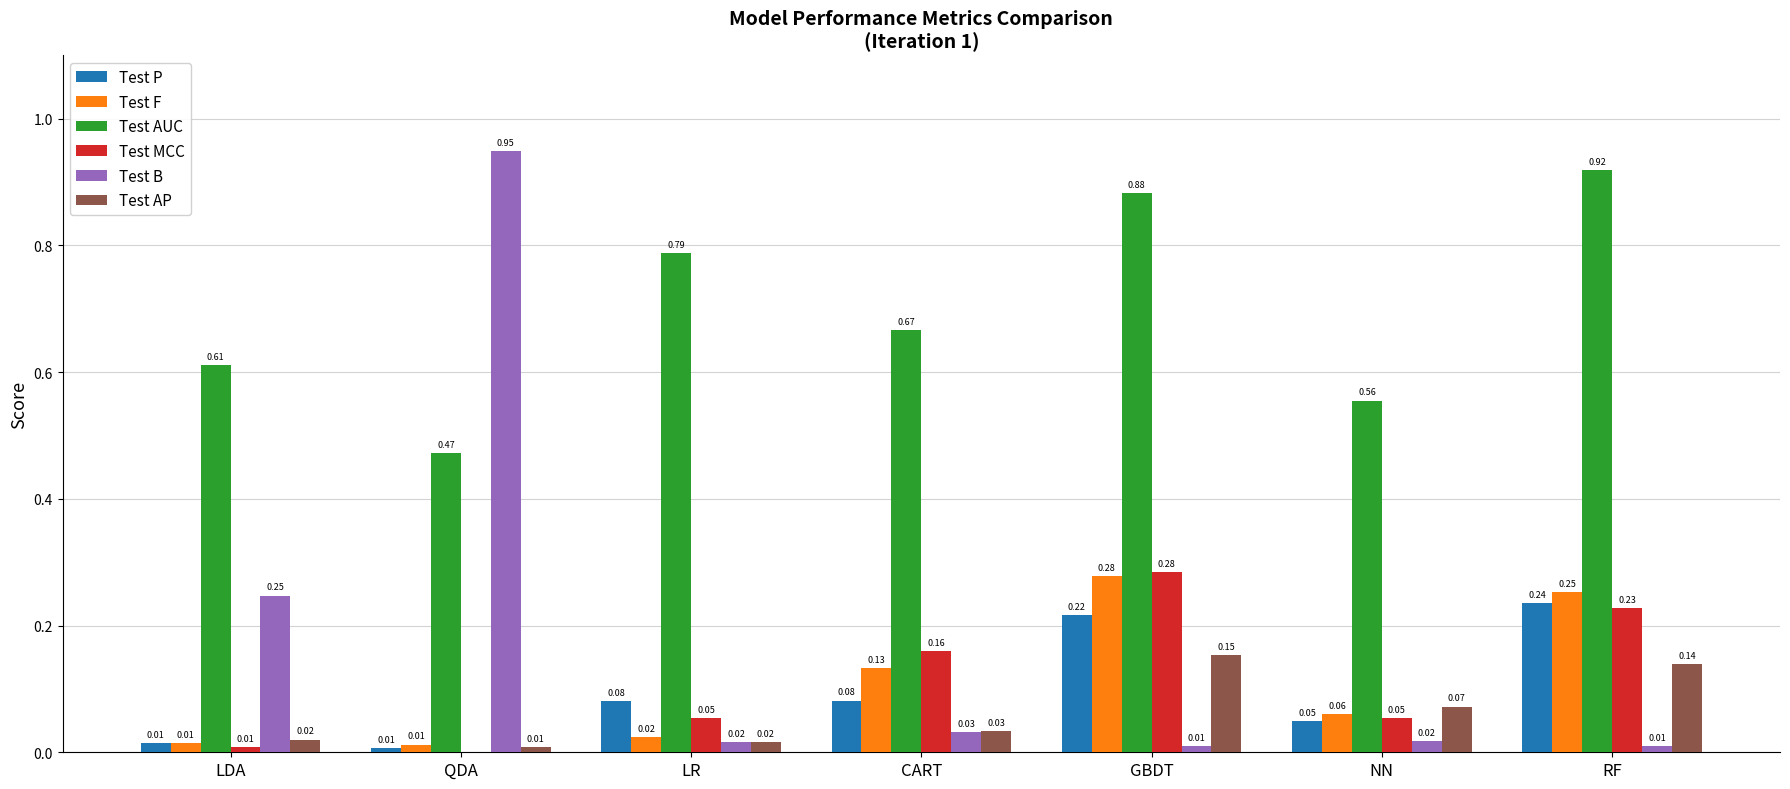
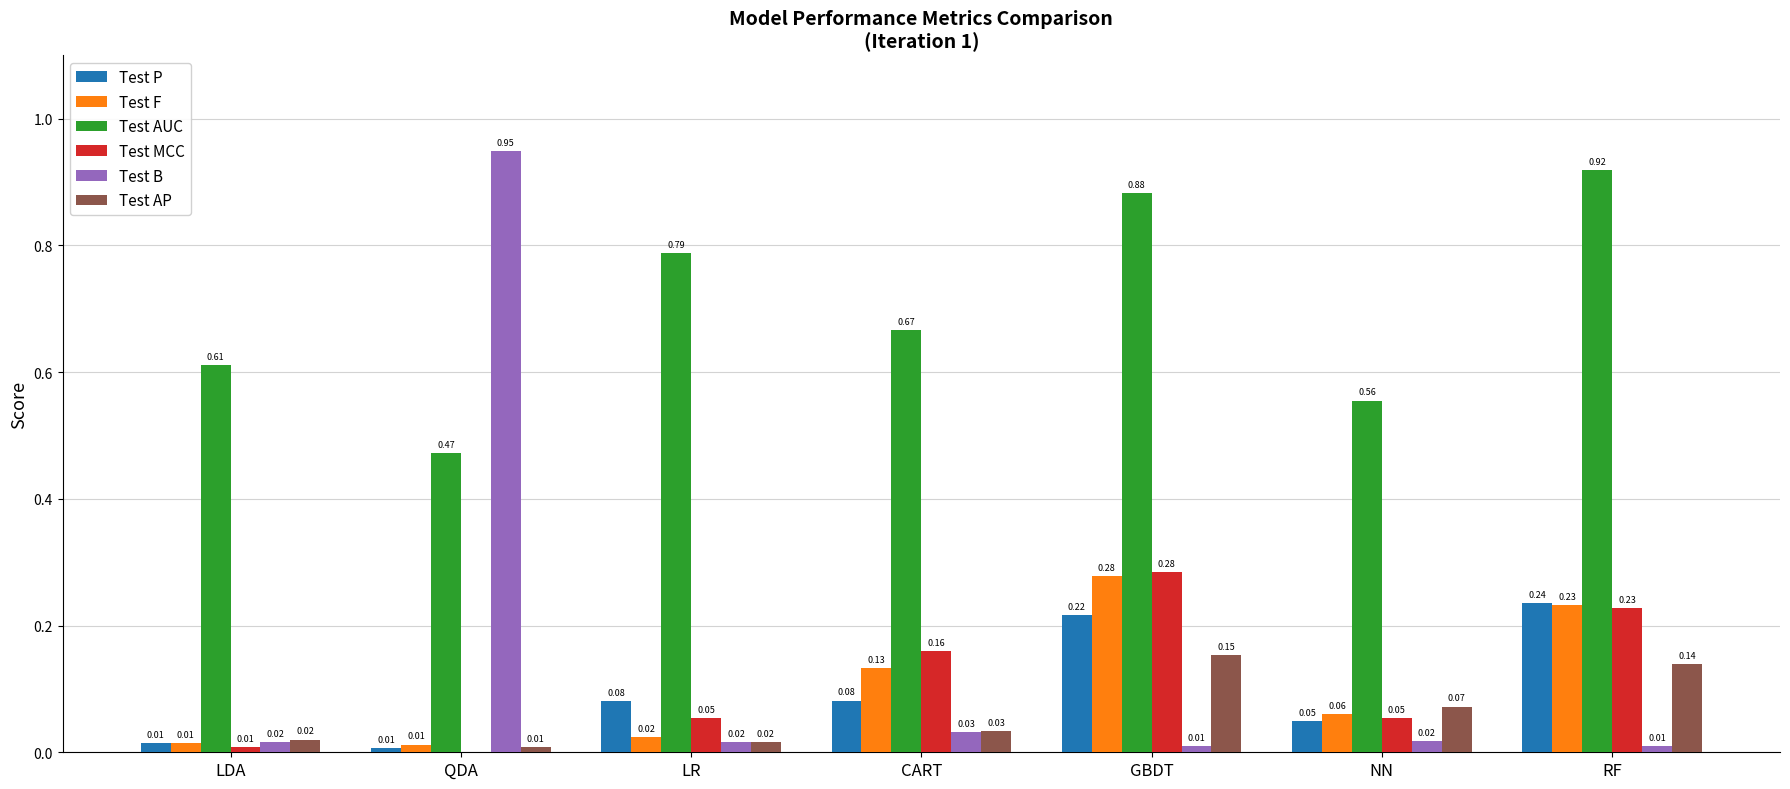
  {
    "Test P": {
      "LDA": 0.01,
      "QDA": 0.01,
      "LR": 0.08,
      "CART": 0.08,
      "GBDT": 0.22,
      "NN": 0.05,
      "RF": 0.24
    },
    "Test F": {
      "LDA": 0.01,
      "QDA": 0.01,
      "LR": 0.02,
      "CART": 0.13,
      "GBDT": 0.28,
      "NN": 0.06,
-     "RF": 0.25
+     "RF": 0.23
    },
    "Test AUC": {
      "LDA": 0.61,
      "QDA": 0.47,
      "LR": 0.79,
      "CART": 0.67,
      "GBDT": 0.88,
      "NN": 0.56,
      "RF": 0.92
    },
    "Test MCC": {
      "LDA": 0.01,
      "LR": 0.05,
      "CART": 0.16,
      "GBDT": 0.28,
      "NN": 0.05,
      "RF": 0.23
    },
    "Test B": {
-     "LDA": 0.25,
+     "LDA": 0.02,
      "QDA": 0.95,
      "LR": 0.02,
      "CART": 0.03,
      "GBDT": 0.01,
      "NN": 0.02,
      "RF": 0.01
    },
    "Test AP": {
      "LDA": 0.02,
      "QDA": 0.01,
      "LR": 0.02,
      "CART": 0.03,
      "GBDT": 0.15,
      "NN": 0.07,
      "RF": 0.14
    }
  }
